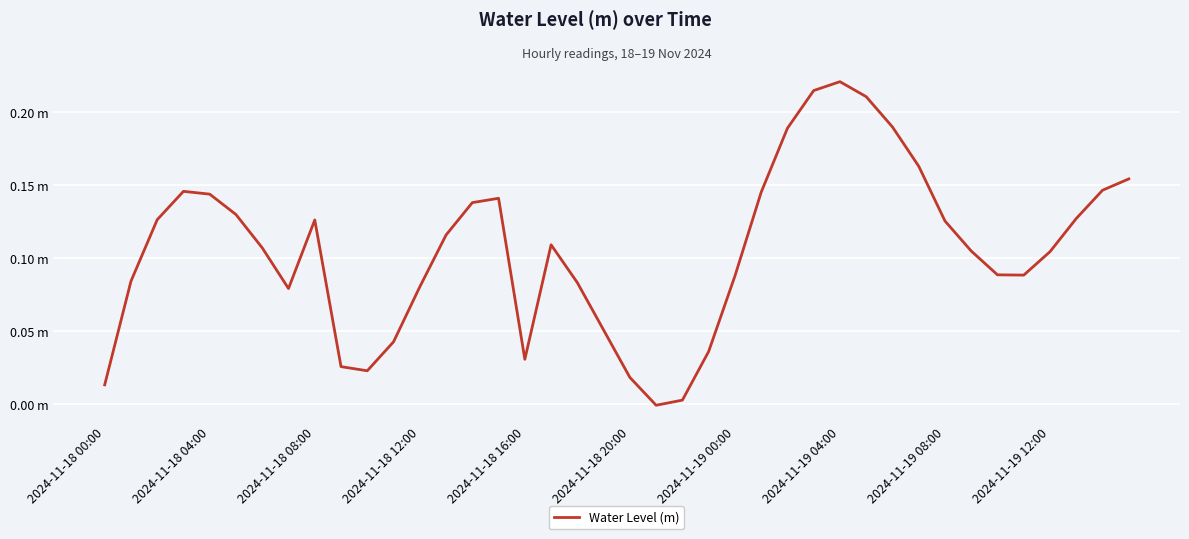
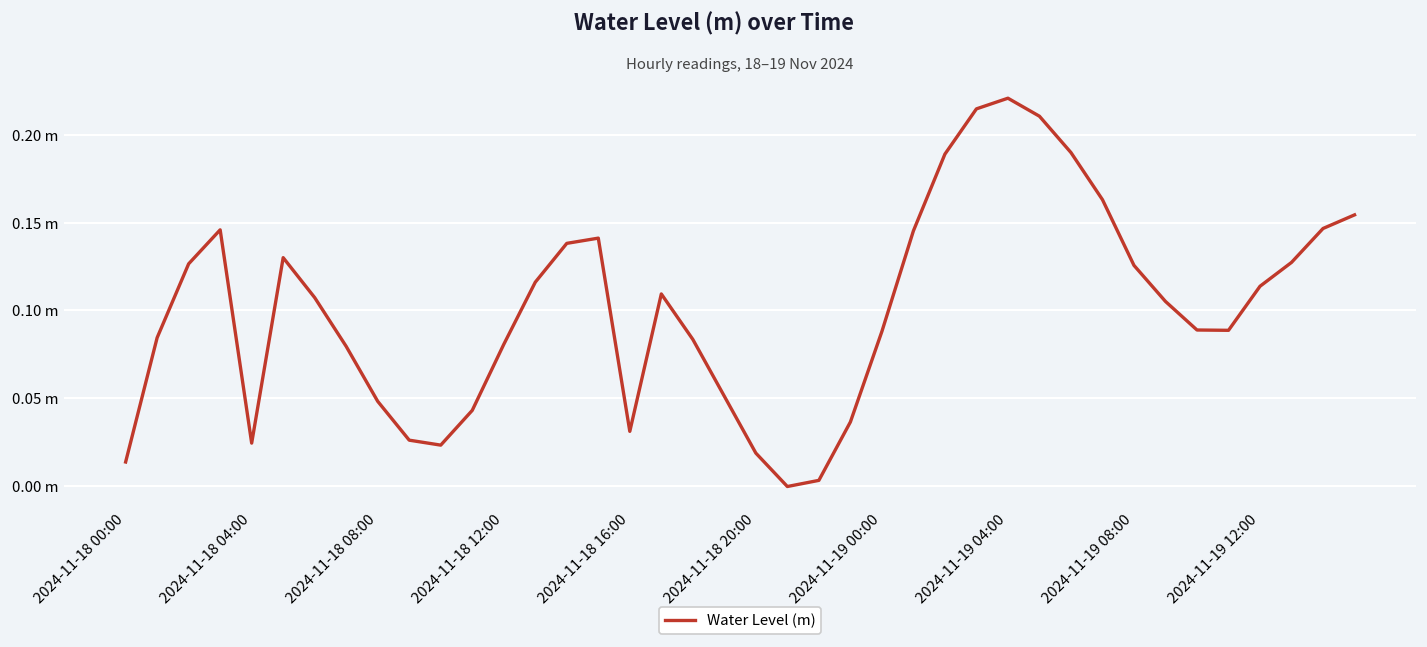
  {
    "2024-11-18 00:00": "0.013 m",
-   "2024-11-18 04:00": "0.144 m",
-   "2024-11-18 08:00": "0.126 m",
+   "2024-11-18 04:00": "0.024 m",
+   "2024-11-18 08:00": "0.048 m",
    "2024-11-18 12:00": "0.081 m",
    "2024-11-18 16:00": "0.031 m",
    "2024-11-18 20:00": "0.019 m",
    "2024-11-19 00:00": "0.088 m",
    "2024-11-19 04:00": "0.221 m",
    "2024-11-19 08:00": "0.126 m",
-   "2024-11-19 12:00": "0.105 m"
+   "2024-11-19 12:00": "0.114 m"
  }
